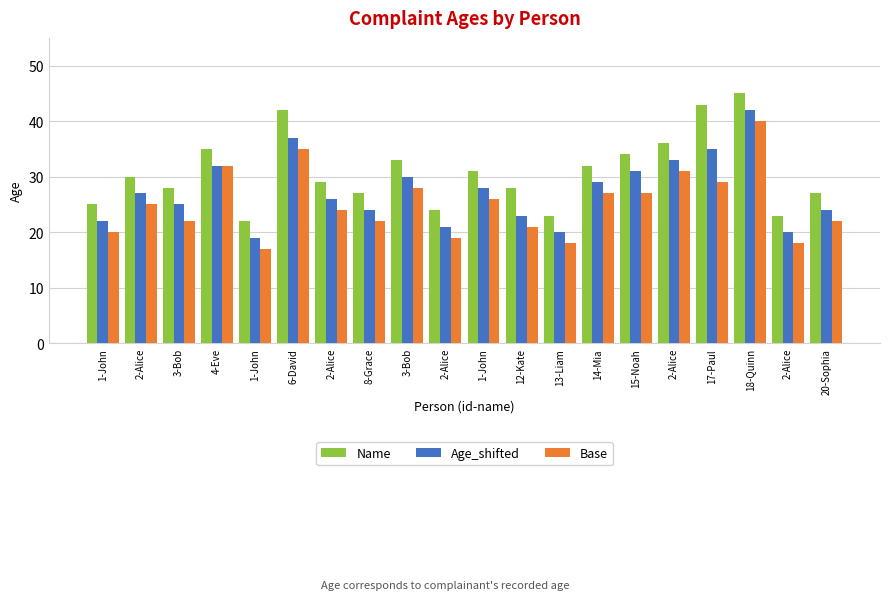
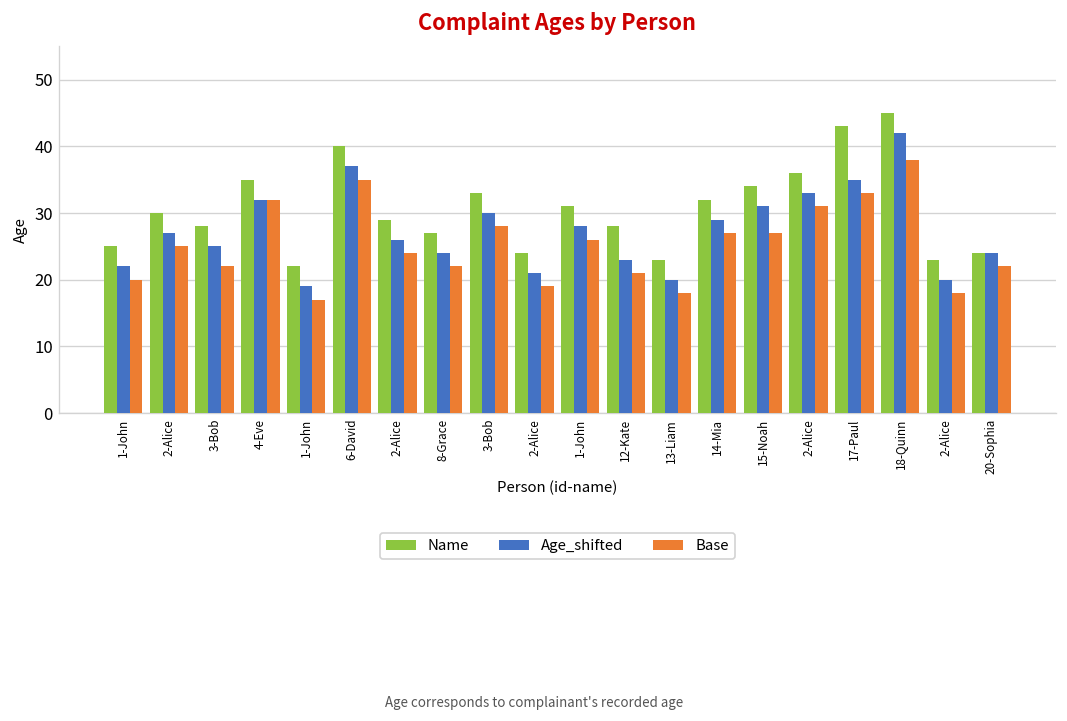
  {
    "Name": {
      "4-Eve": 35,
-     "6-David": 42,
+     "6-David": 40,
      "8-Grace": 27,
      "12-Kate": 28,
      "13-Liam": 23,
      "14-Mia": 32,
      "15-Noah": 34,
      "17-Paul": 43,
      "18-Quinn": 45,
-     "20-Sophia": 27
+     "20-Sophia": 24
    },
    "Age_shifted": {
      "4-Eve": 32,
      "6-David": 37,
      "8-Grace": 24,
      "12-Kate": 23,
      "13-Liam": 20,
      "14-Mia": 29,
      "15-Noah": 31,
      "17-Paul": 35,
      "18-Quinn": 42,
      "20-Sophia": 24
    },
    "Base": {
      "4-Eve": 32,
      "6-David": 35,
      "8-Grace": 22,
      "12-Kate": 21,
      "13-Liam": 18,
      "14-Mia": 27,
      "15-Noah": 27,
-     "17-Paul": 29,
-     "18-Quinn": 40,
+     "17-Paul": 33,
+     "18-Quinn": 38,
      "20-Sophia": 22
    }
  }
